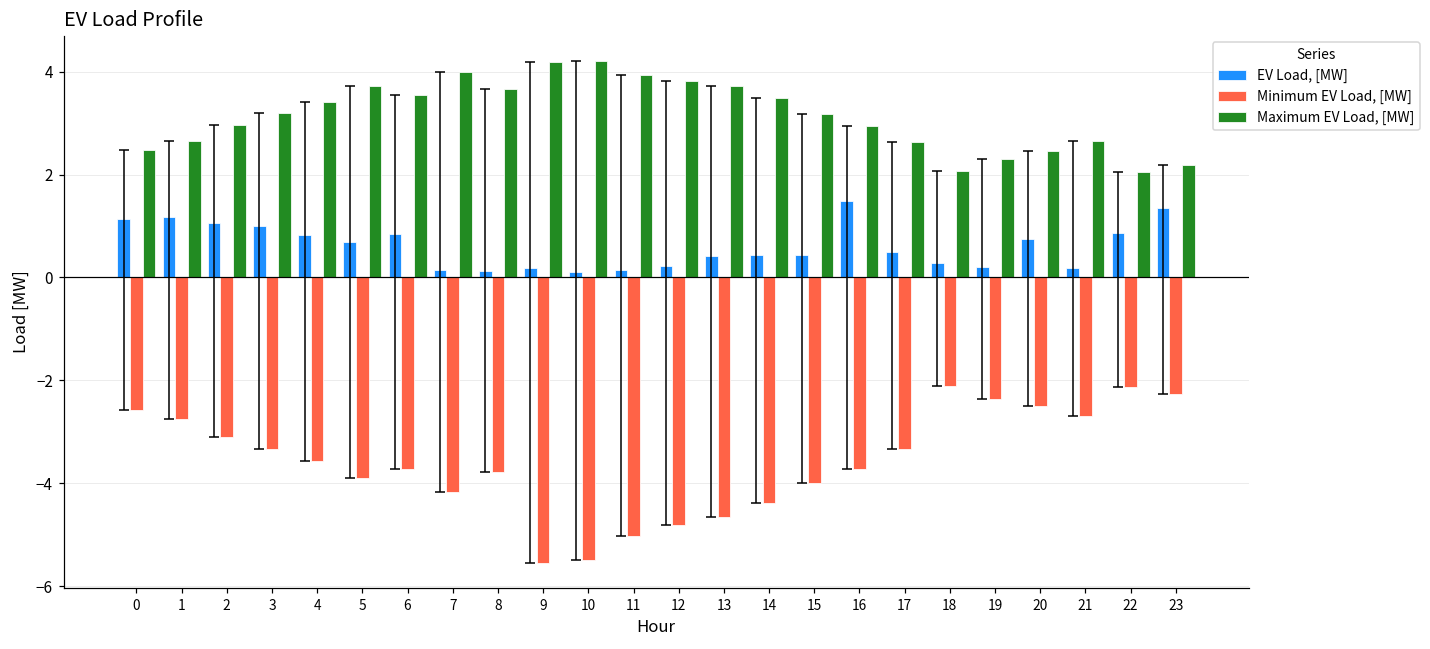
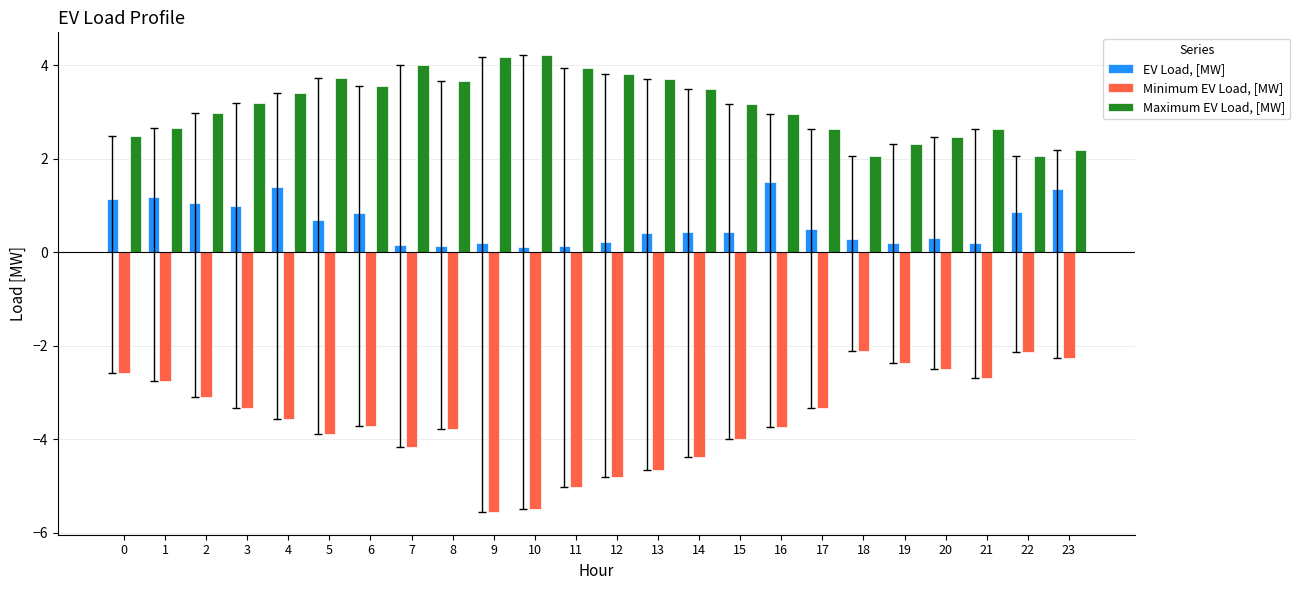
  {
    "EV Load, [MW]": {
      "0": 1.1,
      "1": 1.2,
      "2": 1.1,
      "3": 1.0,
-     "4": 0.8,
+     "4": 1.4,
      "5": 0.7,
      "6": 0.8,
      "7": 0.1,
      "8": 0.1,
      "9": 0.2,
      "10": 0.1,
      "11": 0.1,
      "12": 0.2,
      "13": 0.4,
      "14": 0.4,
      "15": 0.4,
      "16": 1.5,
      "17": 0.5,
      "18": 0.3,
      "19": 0.2,
-     "20": 0.8,
+     "20": 0.3,
      "21": 0.2,
      "22": 0.9,
      "23": 1.4
    },
    "Minimum EV Load, [MW]": {
      "0": -2.6,
      "1": -2.8,
      "2": -3.1,
      "3": -3.3,
      "4": -3.6,
      "5": -3.9,
      "6": -3.7,
      "7": -4.2,
      "8": -3.8,
      "9": -5.6,
      "10": -5.5,
      "11": -5.0,
      "12": -4.8,
      "13": -4.6,
      "14": -4.4,
      "15": -4.0,
      "16": -3.7,
      "17": -3.3,
      "18": -2.1,
      "19": -2.4,
      "20": -2.5,
      "21": -2.7,
      "22": -2.1,
      "23": -2.3
    },
    "Maximum EV Load, [MW]": {
      "0": 2.5,
      "1": 2.7,
      "2": 3.0,
      "3": 3.2,
      "4": 3.4,
      "5": 3.7,
      "6": 3.5,
      "7": 4.0,
      "8": 3.7,
      "9": 4.2,
      "10": 4.2,
      "11": 3.9,
      "12": 3.8,
      "13": 3.7,
      "14": 3.5,
      "15": 3.2,
      "16": 3.0,
      "17": 2.6,
      "18": 2.1,
      "19": 2.3,
      "20": 2.5,
      "21": 2.6,
      "22": 2.1,
      "23": 2.2
    }
  }
